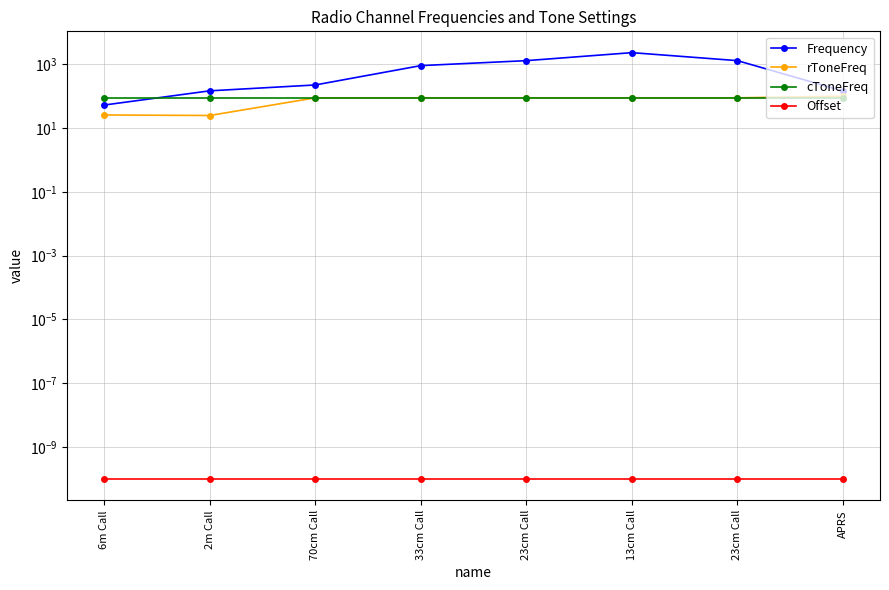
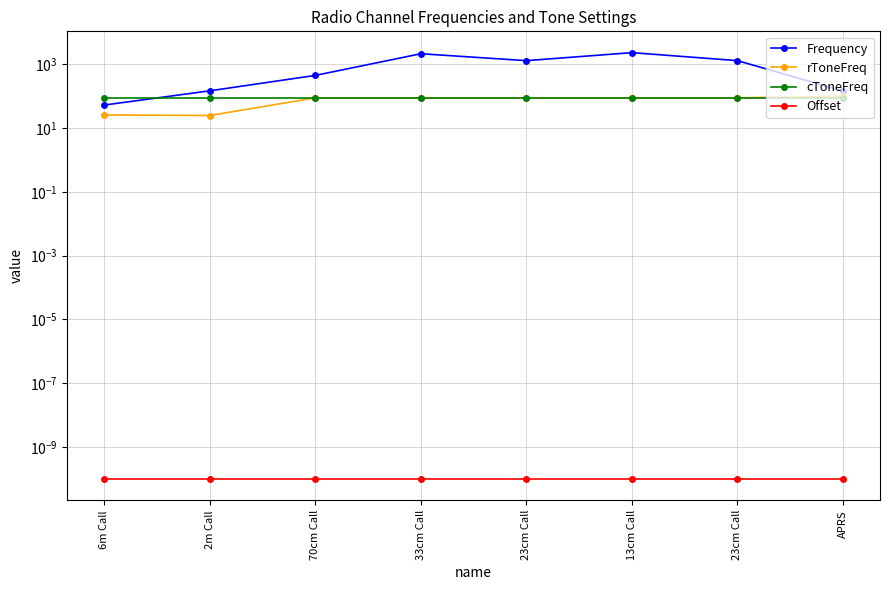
  {
    "Frequency": {
      "6m Call": 50,
      "2m Call": 100,
-     "70cm Call": 200,
-     "33cm Call": 900,
+     "70cm Call": 400,
+     "33cm Call": 2000,
      "13cm Call": 2000
    },
    "rToneFreq": {
      "6m Call": 30,
      "2m Call": 20
    },
    "cToneFreq": {
      "6m Call": 90,
      "2m Call": 90
    },
    "Offset": {
      "6m Call": 0.00000000010,
      "2m Call": 0.00000000010,
      "70cm Call": 0.00000000010,
      "33cm Call": 0.00000000010,
      "13cm Call": 0.00000000010,
      "APRS": 0.00000000010
    }
  }
